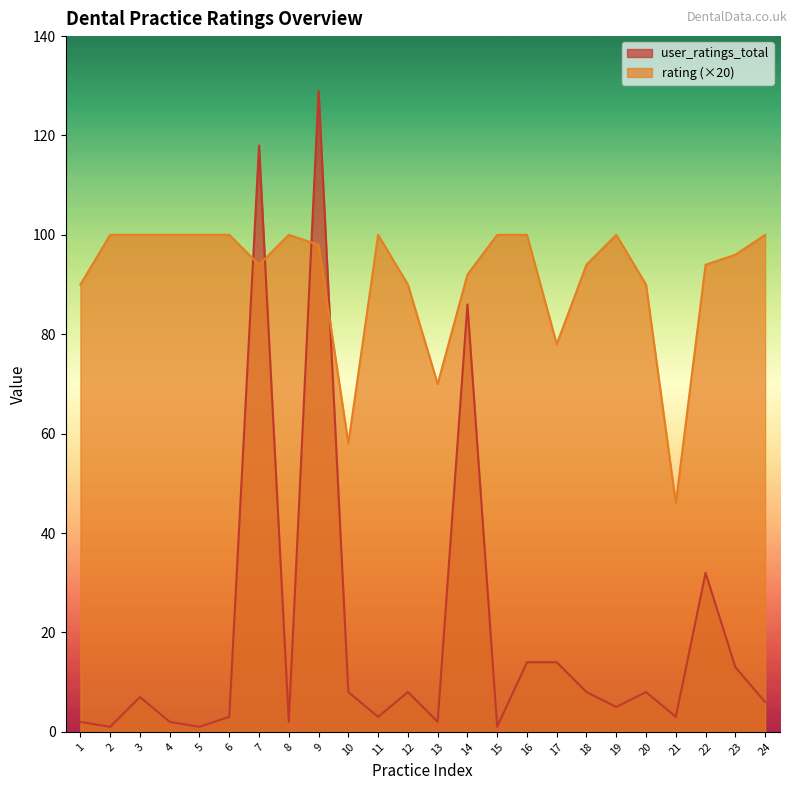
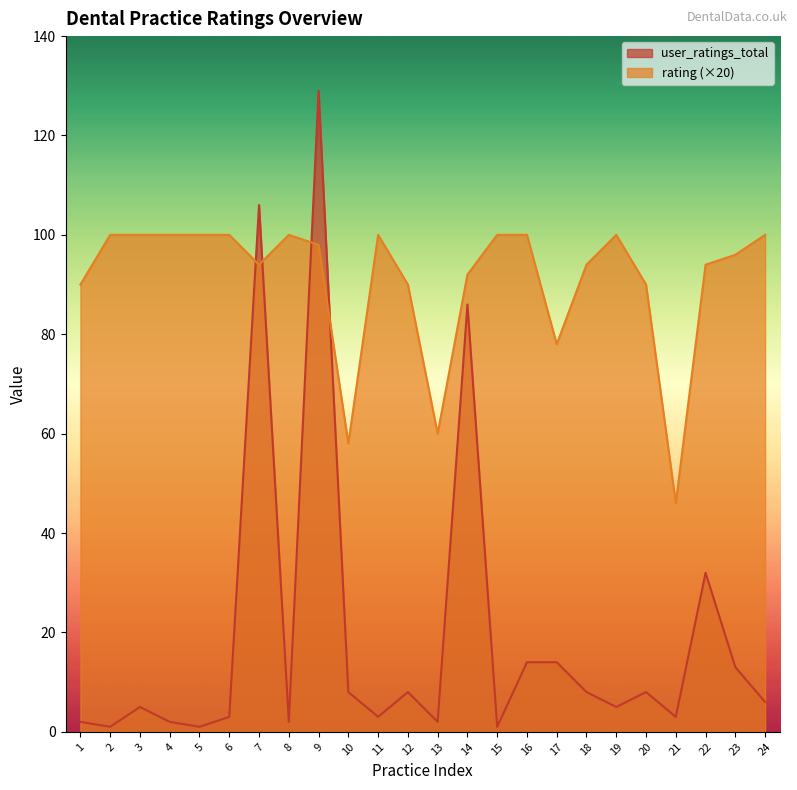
  {
    "user_ratings_total": {
      "1": 2,
      "2": 1,
-     "3": 7,
+     "3": 5,
      "4": 2,
      "5": 1,
      "6": 3,
-     "7": 118,
+     "7": 106,
      "8": 2,
      "9": 129,
      "10": 8,
      "11": 3,
      "12": 8,
      "13": 2,
      "14": 86,
      "15": 1,
      "16": 14,
      "17": 14,
      "18": 8,
      "19": 5,
      "20": 8,
      "21": 3,
      "22": 32,
      "23": 13,
      "24": 6
    },
    "rating (×20)": {
      "1": 90,
      "2": 100,
      "3": 100,
      "4": 100,
      "5": 100,
      "6": 100,
      "7": 94,
      "8": 100,
      "9": 98,
      "10": 58,
      "11": 100,
      "12": 90,
-     "13": 70,
+     "13": 60,
      "14": 92,
      "15": 100,
      "16": 100,
      "17": 78,
      "18": 94,
      "19": 100,
      "20": 90,
      "21": 46,
      "22": 94,
      "23": 96,
      "24": 100
    }
  }
